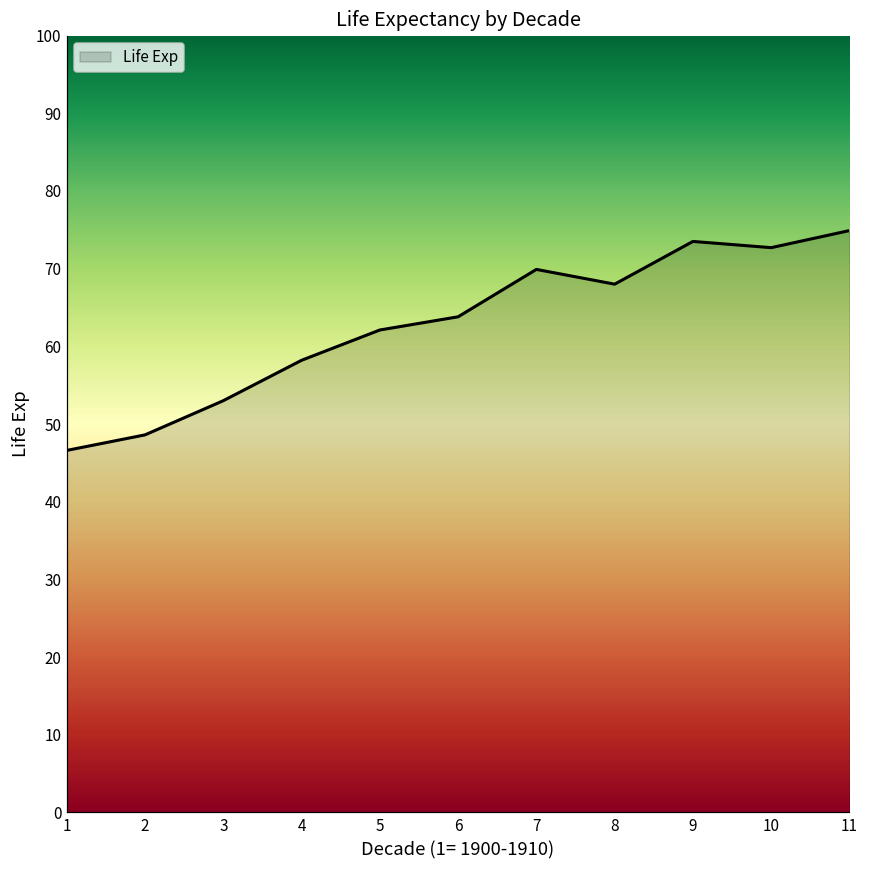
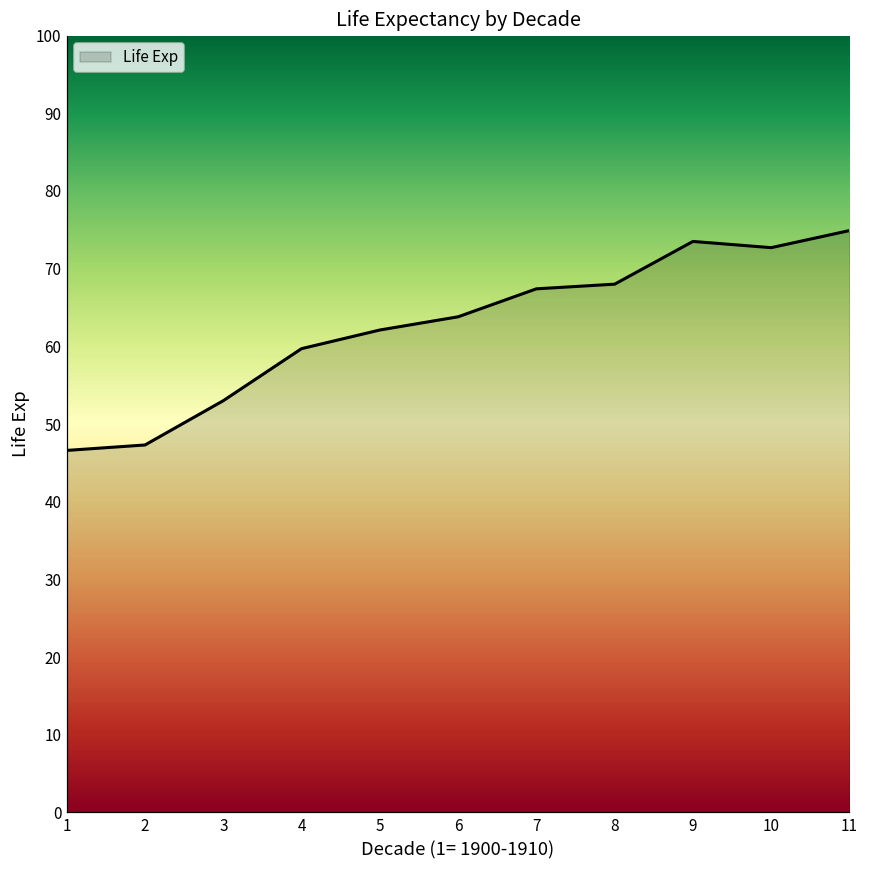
  {
    "1": 47,
-   "2": 49,
+   "2": 47,
    "3": 53,
-   "4": 58,
+   "4": 60,
    "5": 62,
    "6": 64,
-   "7": 70,
+   "7": 67,
    "8": 68,
    "9": 74,
    "10": 73,
    "11": 75
  }
